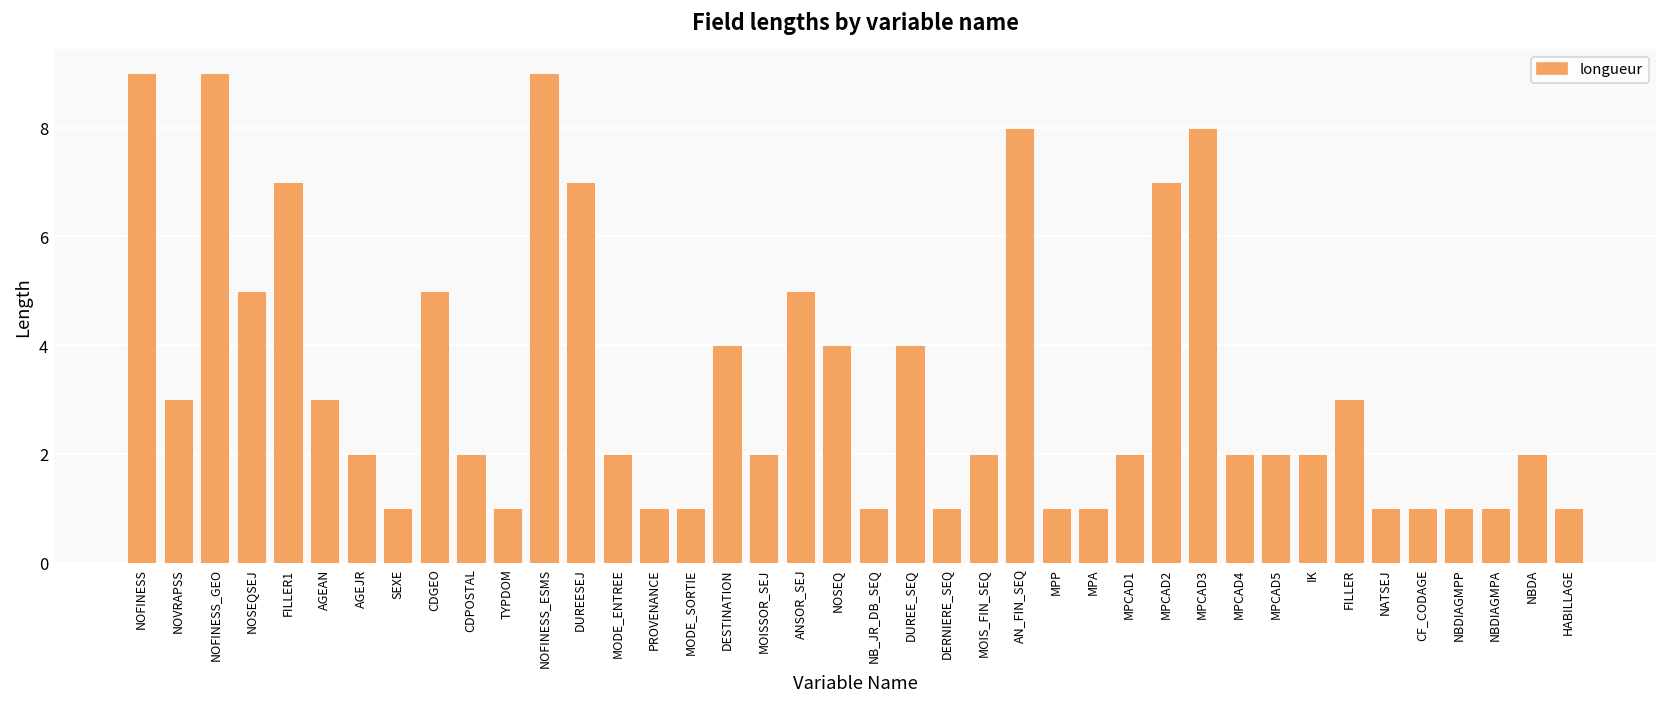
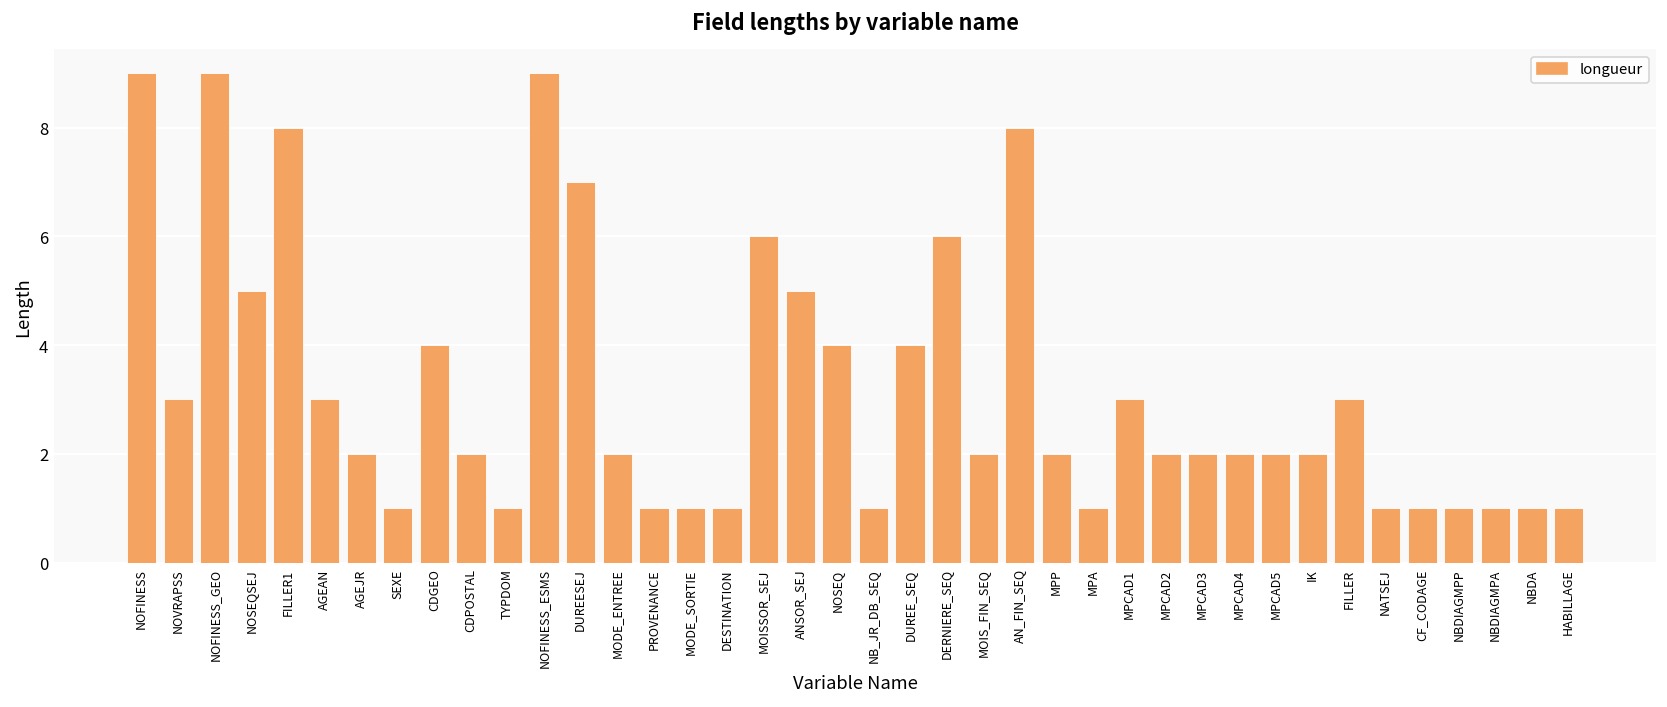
  {
    "NOFINESS": 9,
    "NOVRAPSS": 3,
    "NOFINESS_GEO": 9,
    "NOSEQSEJ": 5,
-   "FILLER1": 7,
+   "FILLER1": 8,
    "AGEAN": 3,
    "AGEJR": 2,
    "SEXE": 1,
-   "CDGEO": 5,
+   "CDGEO": 4,
    "CDPOSTAL": 2,
    "TYPDOM": 1,
    "NOFINESS_ESMS": 9,
    "DUREESEJ": 7,
    "MODE_ENTREE": 2,
    "PROVENANCE": 1,
    "MODE_SORTIE": 1,
-   "DESTINATION": 4,
-   "MOISSOR_SEJ": 2,
+   "DESTINATION": 1,
+   "MOISSOR_SEJ": 6,
    "ANSOR_SEJ": 5,
    "NOSEQ": 4,
    "NB_JR_DB_SEQ": 1,
    "DUREE_SEQ": 4,
-   "DERNIERE_SEQ": 1,
+   "DERNIERE_SEQ": 6,
    "MOIS_FIN_SEQ": 2,
    "AN_FIN_SEQ": 8,
-   "MPP": 1,
+   "MPP": 2,
    "MPA": 1,
-   "MPCAD1": 2,
-   "MPCAD2": 7,
-   "MPCAD3": 8,
+   "MPCAD1": 3,
+   "MPCAD2": 2,
+   "MPCAD3": 2,
    "MPCAD4": 2,
    "MPCAD5": 2,
    "IK": 2,
    "FILLER": 3,
    "NATSEJ": 1,
    "CF_CODAGE": 1,
    "NBDIAGMPP": 1,
    "NBDIAGMPA": 1,
-   "NBDA": 2,
+   "NBDA": 1,
    "HABILLAGE": 1
  }
